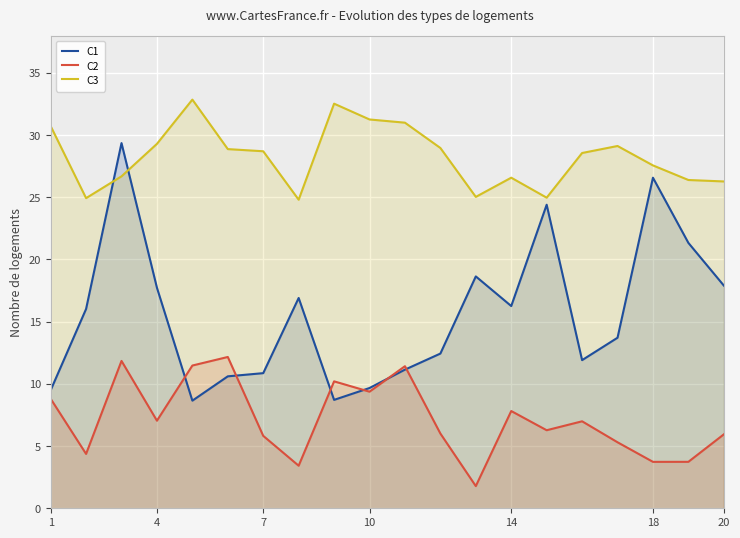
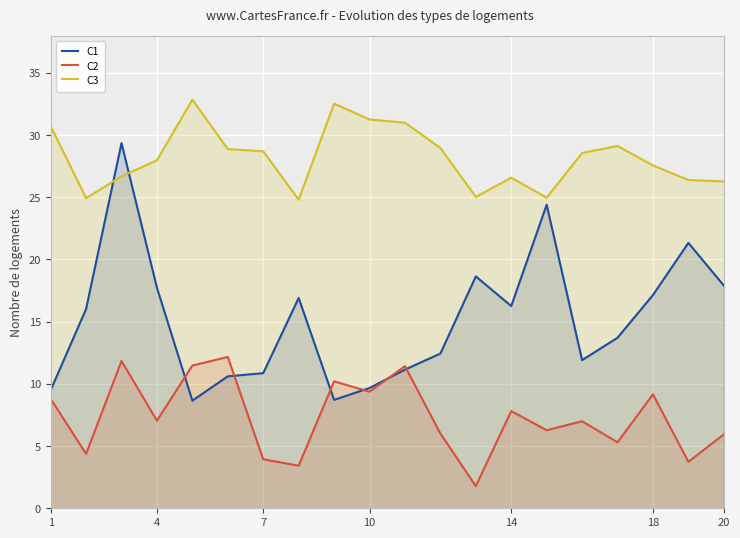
  {
    "C1": {
      "1": 9.5,
      "4": 17.7,
      "7": 10.9,
      "10": 9.7,
      "14": 16.3,
-     "18": 26.6,
+     "18": 17.1,
      "20": 17.9
    },
    "C2": {
      "1": 8.8,
      "4": 7.0,
-     "7": 5.8,
+     "7": 3.9,
      "10": 9.4,
      "14": 7.8,
-     "18": 3.7,
+     "18": 9.2,
      "20": 5.9
    },
    "C3": {
      "1": 30.7,
-     "4": 29.3,
+     "4": 28.0,
      "7": 28.7,
      "10": 31.3,
      "14": 26.6,
      "18": 27.6,
      "20": 26.3
    }
  }
